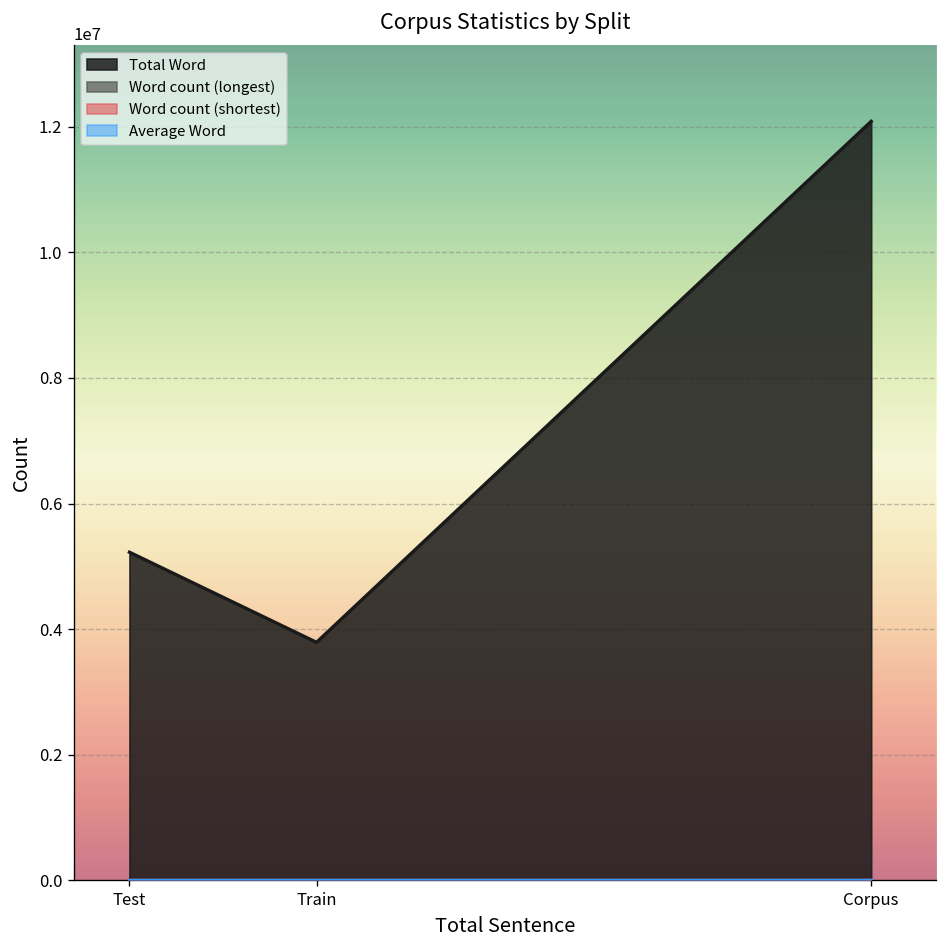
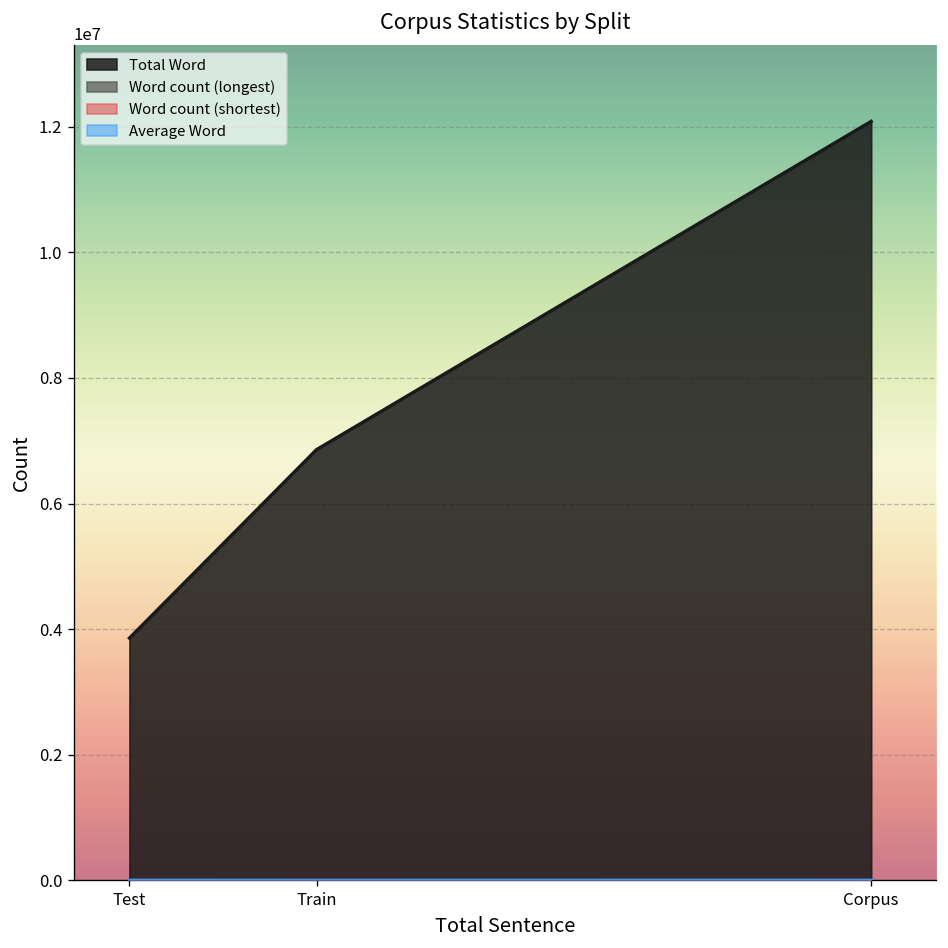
  {
    "Total Word": {
-     "Test": 5200000,
-     "Train": 3800000,
+     "Test": 3900000,
+     "Train": 6900000,
      "Corpus": 12100000
    },
    "Average Word": {
      "Test": 0,
      "Train": 0,
      "Corpus": 0
    }
  }
